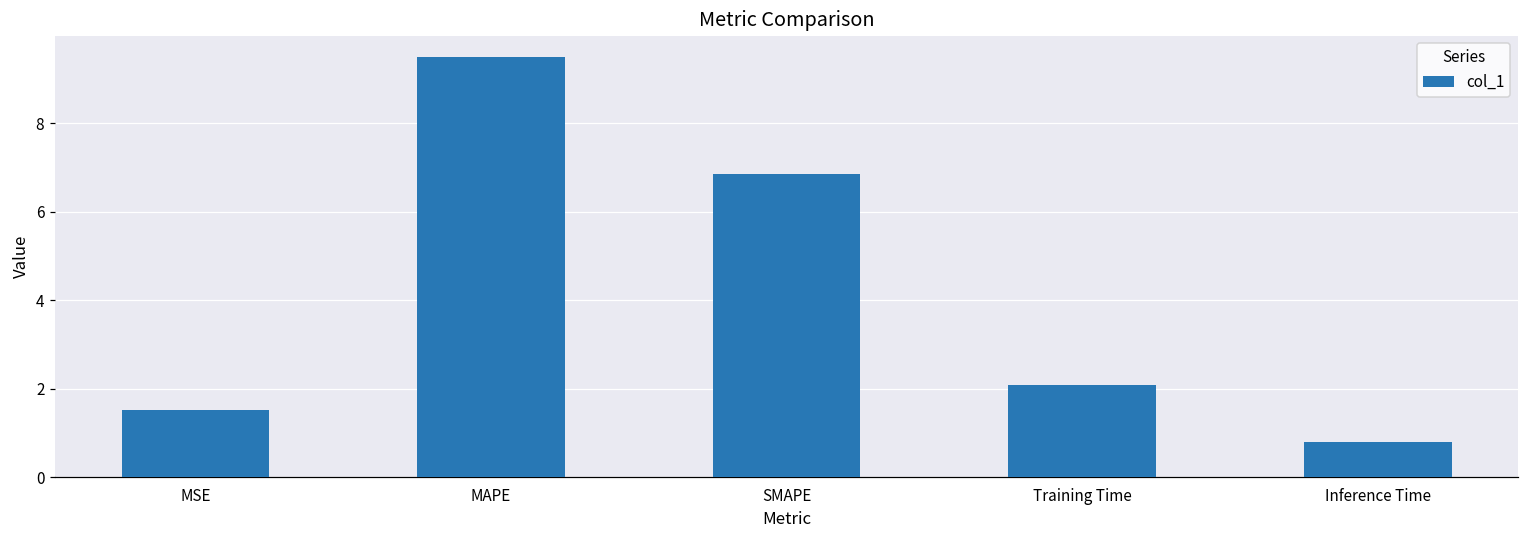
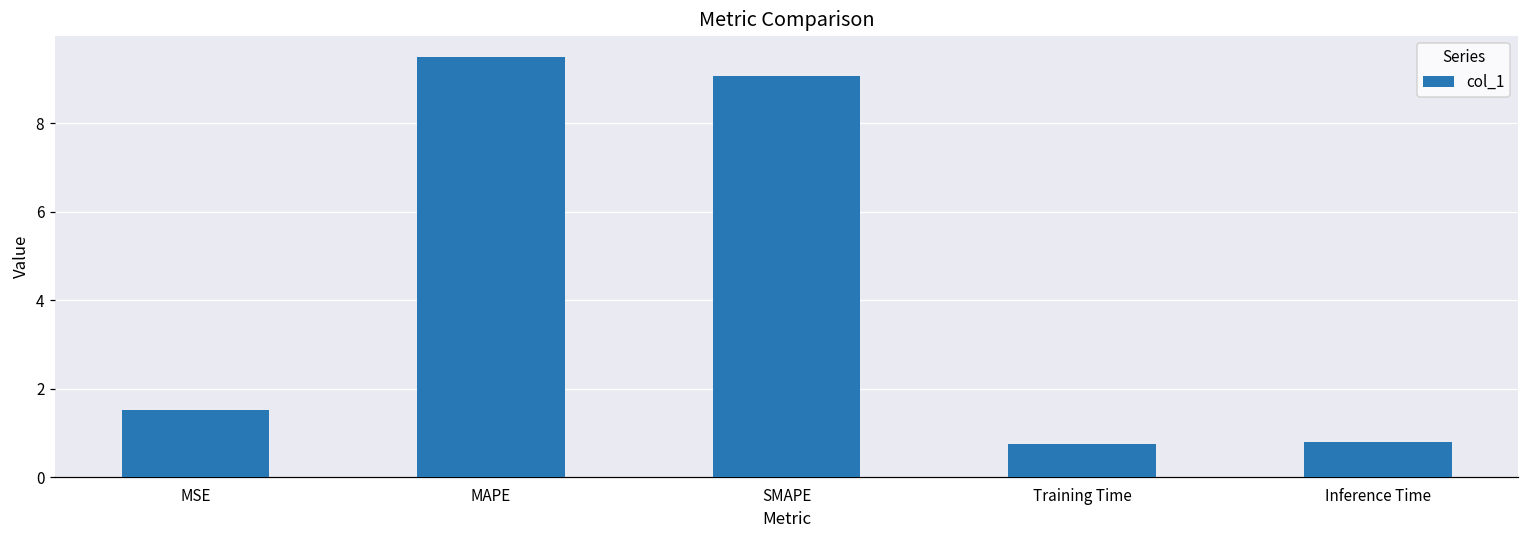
  {
    "MSE": 1.5,
    "MAPE": 9.5,
-   "SMAPE": 6.9,
-   "Training Time": 2.1,
+   "SMAPE": 9.1,
+   "Training Time": 0.7,
    "Inference Time": 0.8
  }
